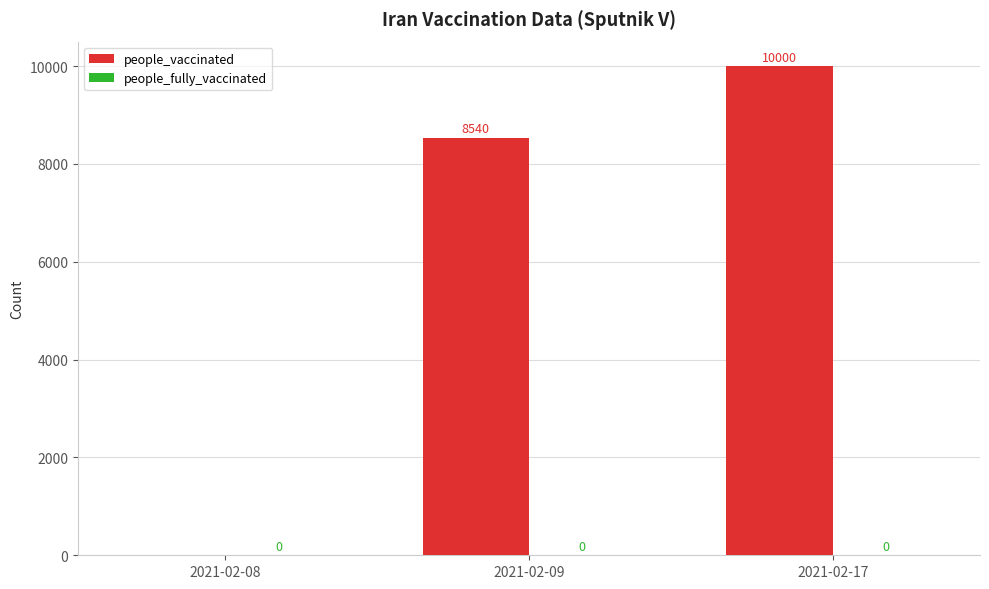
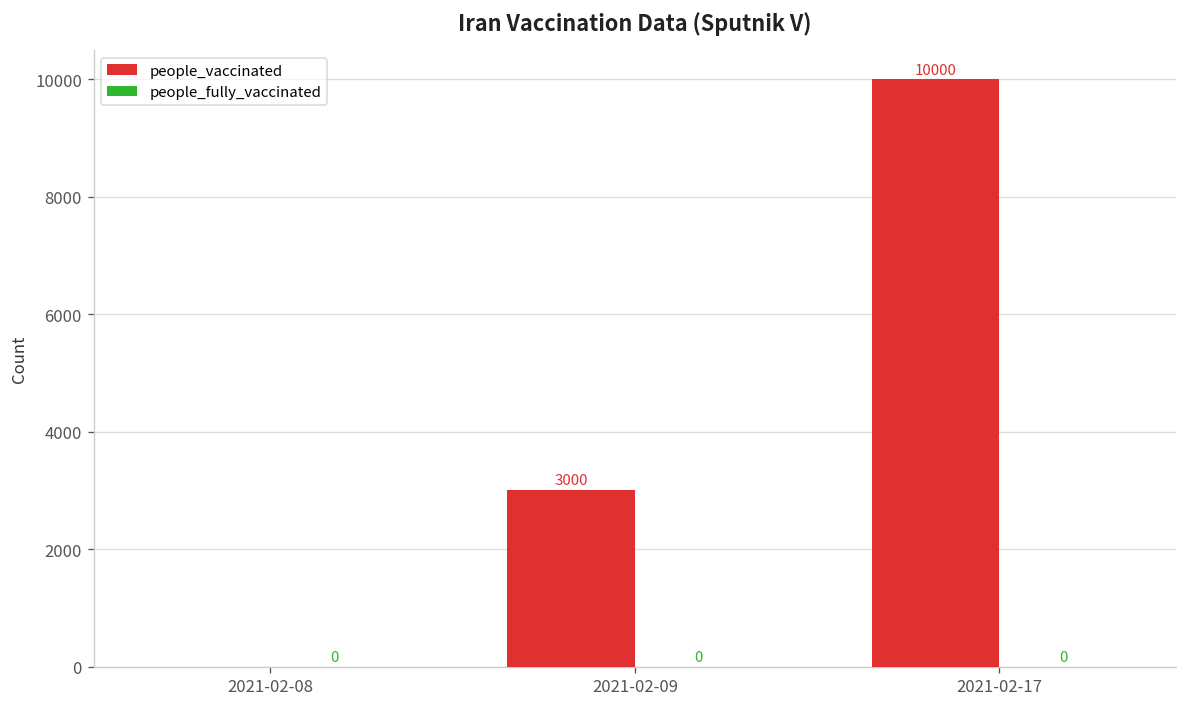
  {
    "people_vaccinated": {
-     "2021-02-09": 8540,
+     "2021-02-09": 3000,
      "2021-02-17": 10000
    },
    "people_fully_vaccinated": {
      "2021-02-08": 0,
      "2021-02-09": 0,
      "2021-02-17": 0
    }
  }
